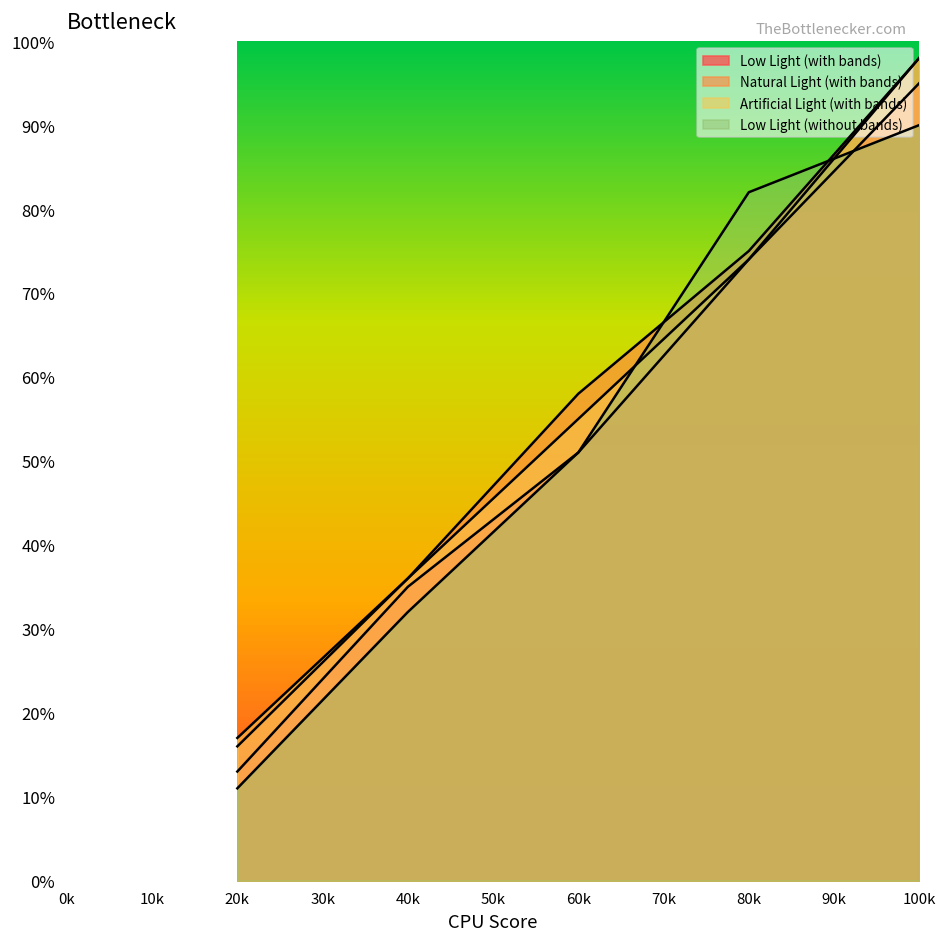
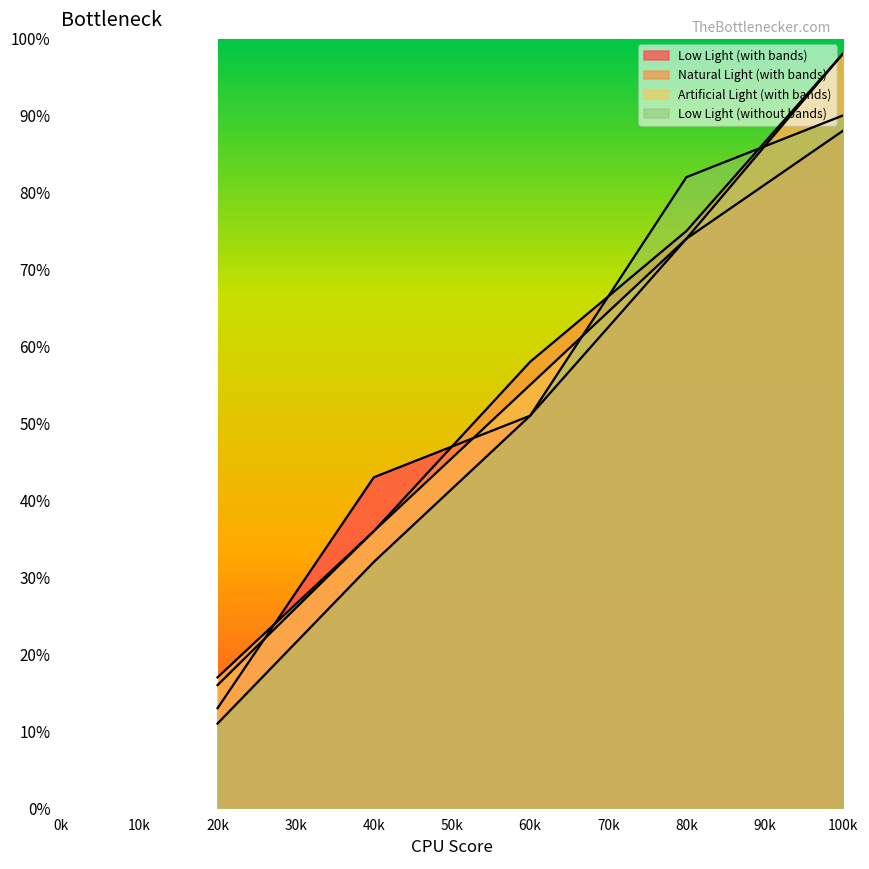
  {
    "Low Light (with bands)": {
      "20k": "13%",
-     "40k": "35%",
-     "100k": "95%"
+     "40k": "43%",
+     "100k": "88%"
    },
    "Low Light (without bands)": {
      "20k": "11%",
      "40k": "32%",
      "80k": "82%",
      "100k": "90%"
    }
  }
